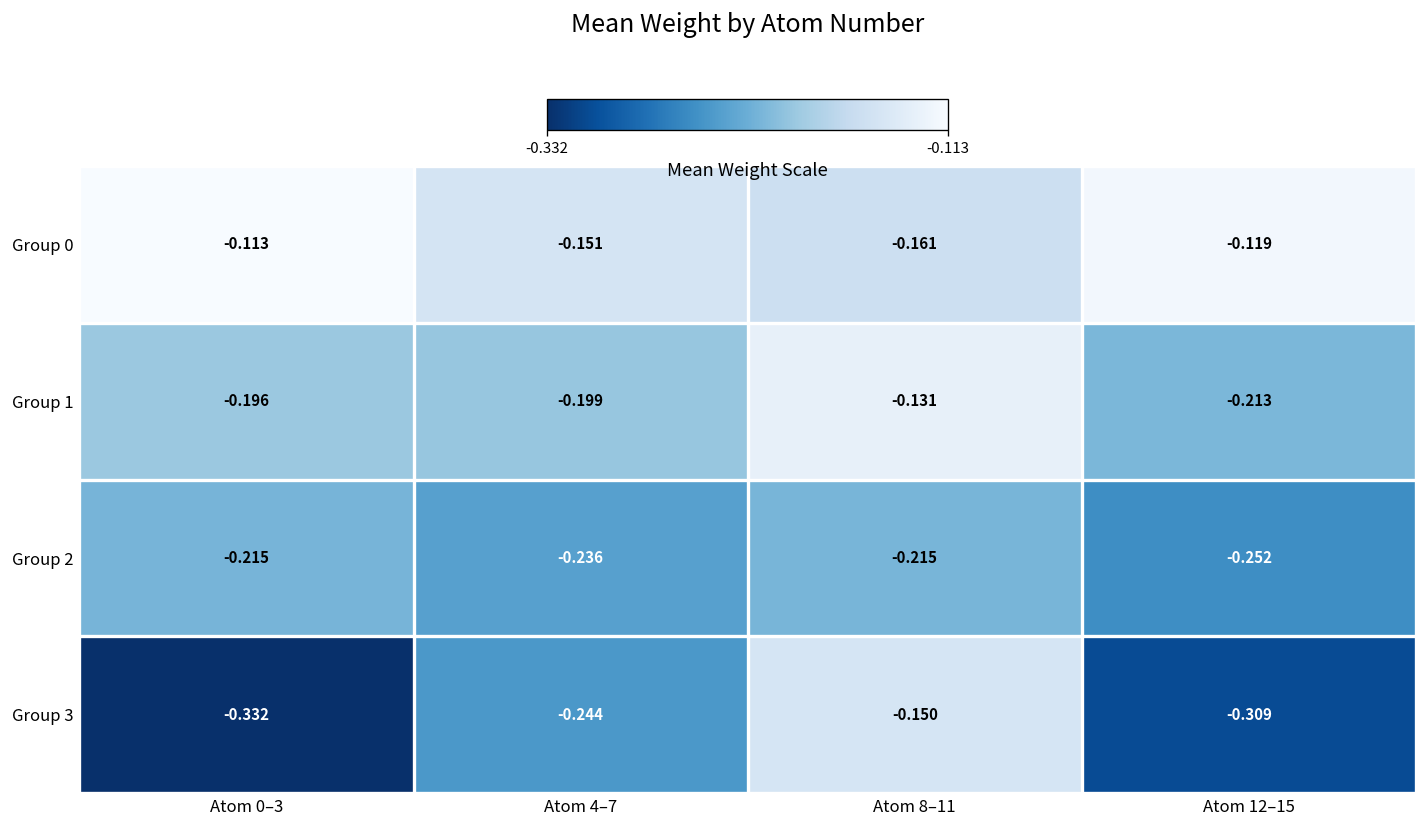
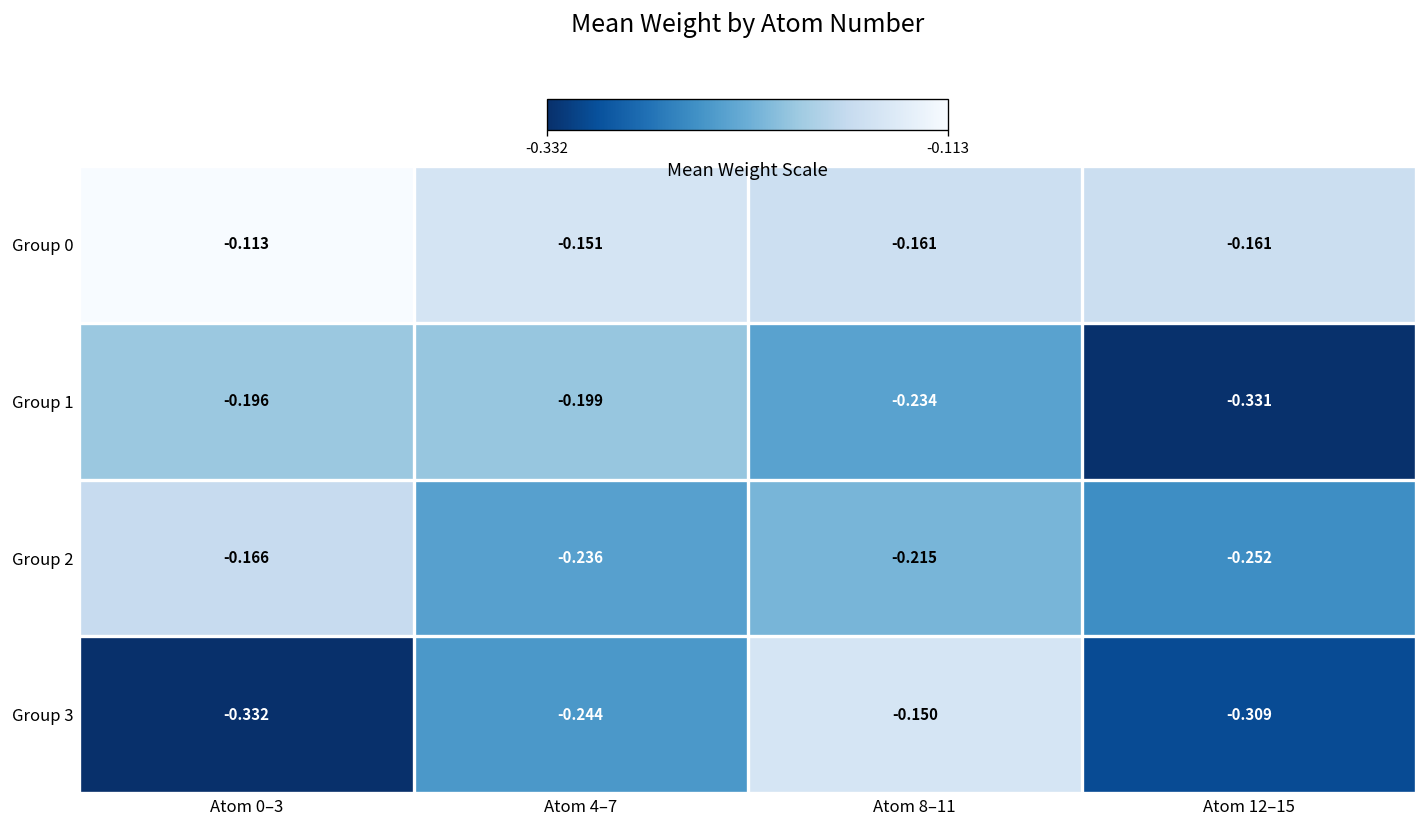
  {
    "Group 0": {
      "Atom 0–3": -0.113,
      "Atom 4–7": -0.151,
      "Atom 8–11": -0.161,
-     "Atom 12–15": -0.119
+     "Atom 12–15": -0.161
    },
    "Group 1": {
      "Atom 0–3": -0.196,
      "Atom 4–7": -0.199,
-     "Atom 8–11": -0.131,
-     "Atom 12–15": -0.213
+     "Atom 8–11": -0.234,
+     "Atom 12–15": -0.331
    },
    "Group 2": {
-     "Atom 0–3": -0.215,
+     "Atom 0–3": -0.166,
      "Atom 4–7": -0.236,
      "Atom 8–11": -0.215,
      "Atom 12–15": -0.252
    },
    "Group 3": {
      "Atom 0–3": -0.332,
      "Atom 4–7": -0.244,
      "Atom 8–11": -0.150,
      "Atom 12–15": -0.309
    }
  }
